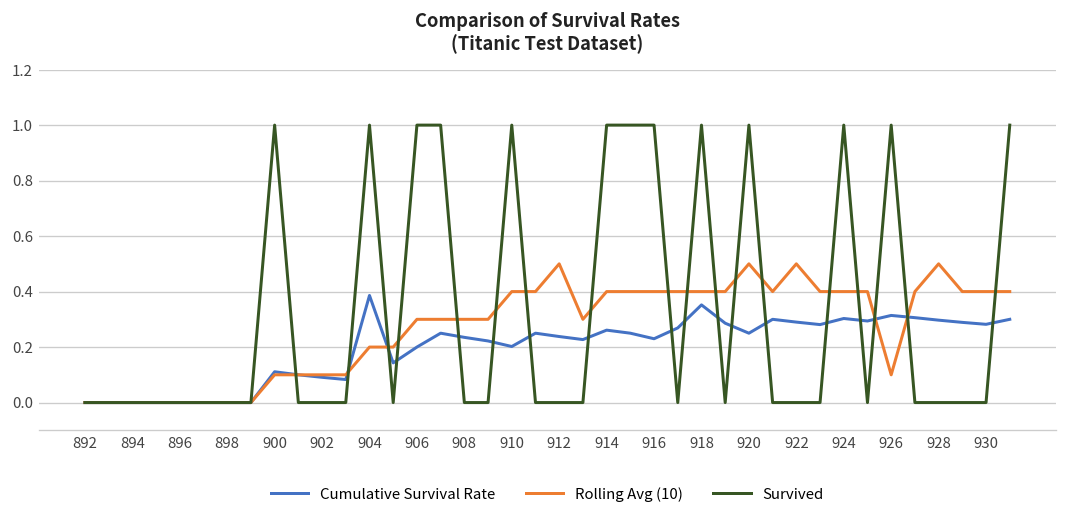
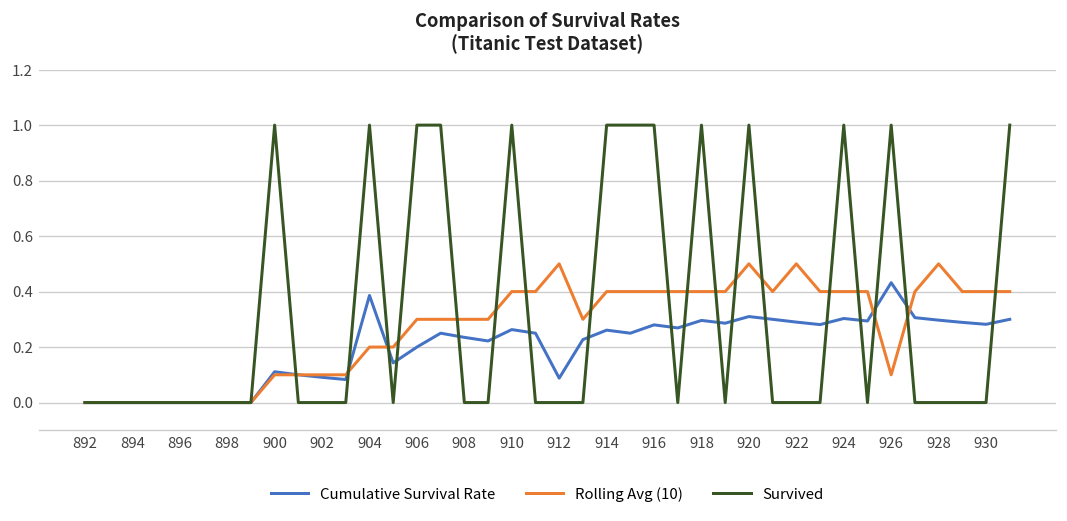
  {
    "Cumulative Survival Rate": {
      "900": 0.11,
      "904": 0.39,
      "906": 0.20,
      "908": 0.24,
-     "910": 0.20,
-     "912": 0.24,
+     "910": 0.26,
+     "912": 0.09,
      "914": 0.26,
-     "916": 0.23,
-     "918": 0.35,
-     "920": 0.25,
+     "916": 0.28,
+     "918": 0.30,
+     "920": 0.31,
      "922": 0.29,
      "924": 0.30,
-     "926": 0.31,
+     "926": 0.43,
      "928": 0.30,
      "930": 0.28
    },
    "Rolling Avg (10)": {
      "900": 0.10,
      "904": 0.20,
      "906": 0.30,
      "908": 0.30,
      "910": 0.40,
      "912": 0.50,
      "914": 0.40,
      "916": 0.40,
      "918": 0.40,
      "920": 0.50,
      "922": 0.50,
      "924": 0.40,
      "926": 0.10,
      "928": 0.50,
      "930": 0.40
    },
    "Survived": {
      "900": 1.00,
      "902": 0.00,
      "904": 1.00,
      "906": 1.00,
      "908": 0.00,
      "910": 1.00,
      "912": 0.00,
      "914": 1.00,
      "916": 1.00,
      "918": 1.00,
      "920": 1.00,
      "922": 0.00,
      "924": 1.00,
      "926": 1.00,
      "928": 0.00,
      "930": 0.00
    }
  }
